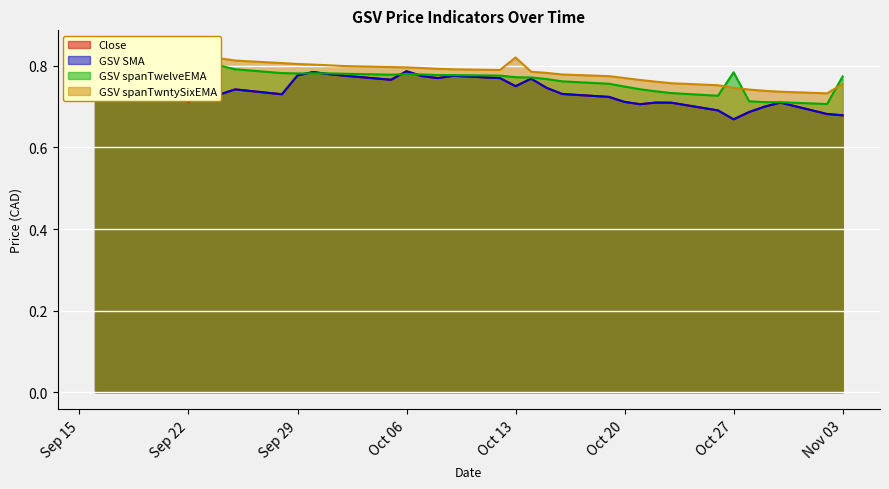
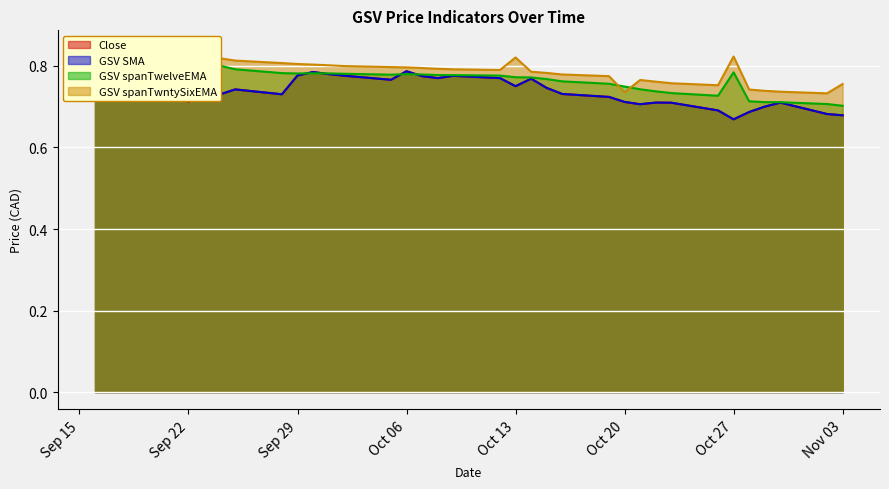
  {
    "Close": {
      "Sep 22": 0.71
    },
    "GSV spanTwelveEMA": {
      "Oct 06": 0.78,
      "Oct 13": 0.77,
      "Oct 20": 0.75,
      "Oct 27": 0.78,
-     "Nov 03": 0.77
+     "Nov 03": 0.70
    },
    "GSV spanTwntySixEMA": {
      "Sep 29": 0.80,
      "Oct 06": 0.80,
      "Oct 13": 0.82,
-     "Oct 20": 0.77,
-     "Oct 27": 0.75,
+     "Oct 20": 0.74,
+     "Oct 27": 0.82,
      "Nov 03": 0.76
    }
  }
